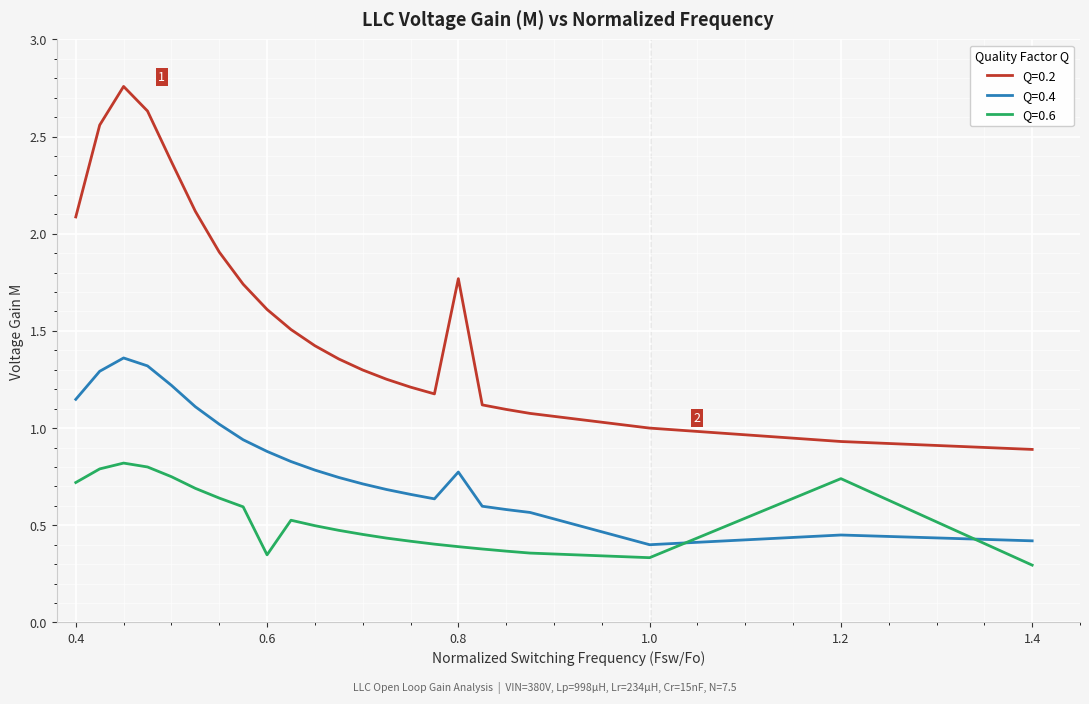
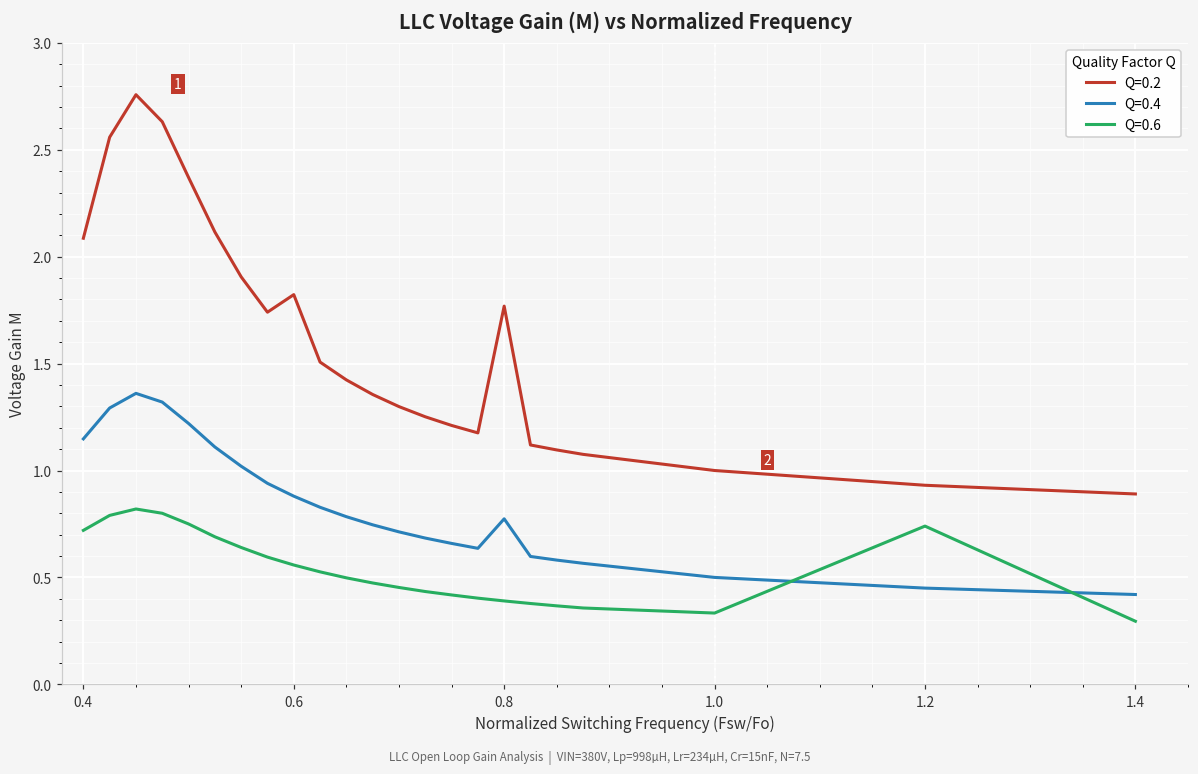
  {
    "Q=0.2": {
      "0.4": 2.09,
-     "0.6": 1.61,
+     "0.6": 1.82,
      "0.8": 1.77,
      "1.0": 1.00,
      "1.2": 0.93,
      "1.4": 0.89
    },
    "Q=0.4": {
      "0.4": 1.15,
      "0.6": 0.88,
      "0.8": 0.77,
-     "1.0": 0.4,
+     "1.0": 0.5,
      "1.2": 0.45,
      "1.4": 0.42
    },
    "Q=0.6": {
      "0.4": 0.72,
-     "0.6": 0.35,
+     "0.6": 0.56,
      "0.8": 0.39,
      "1.0": 0.33,
      "1.2": 0.74,
      "1.4": 0.30
    }
  }
